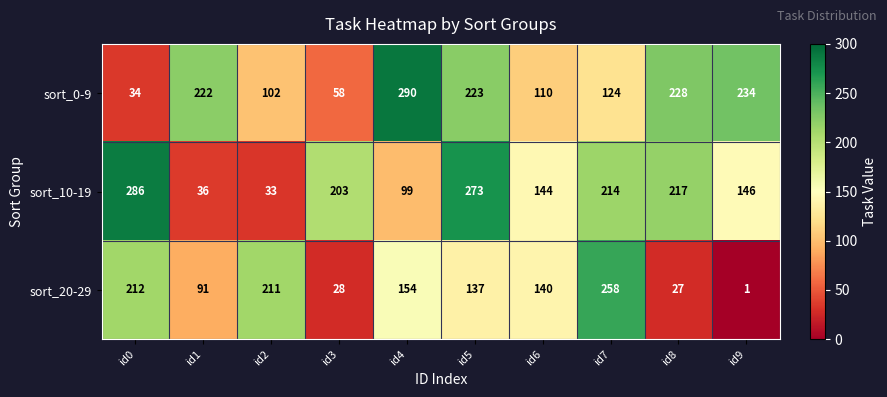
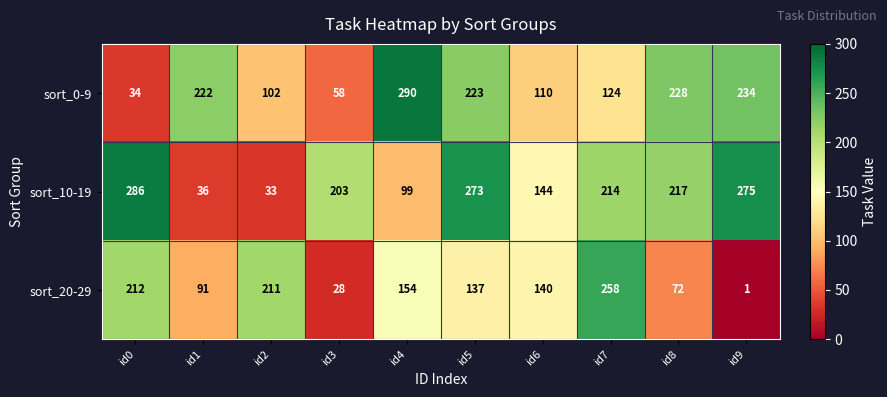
  {
    "sort_0-9": {
      "id0": 34,
      "id1": 222,
      "id2": 102,
      "id3": 58,
      "id4": 290,
      "id5": 223,
      "id6": 110,
      "id7": 124,
      "id8": 228,
      "id9": 234
    },
    "sort_10-19": {
      "id0": 286,
      "id1": 36,
      "id2": 33,
      "id3": 203,
      "id4": 99,
      "id5": 273,
      "id6": 144,
      "id7": 214,
      "id8": 217,
-     "id9": 146
+     "id9": 275
    },
    "sort_20-29": {
      "id0": 212,
      "id1": 91,
      "id2": 211,
      "id3": 28,
      "id4": 154,
      "id5": 137,
      "id6": 140,
      "id7": 258,
-     "id8": 27,
+     "id8": 72,
      "id9": 1
    }
  }
